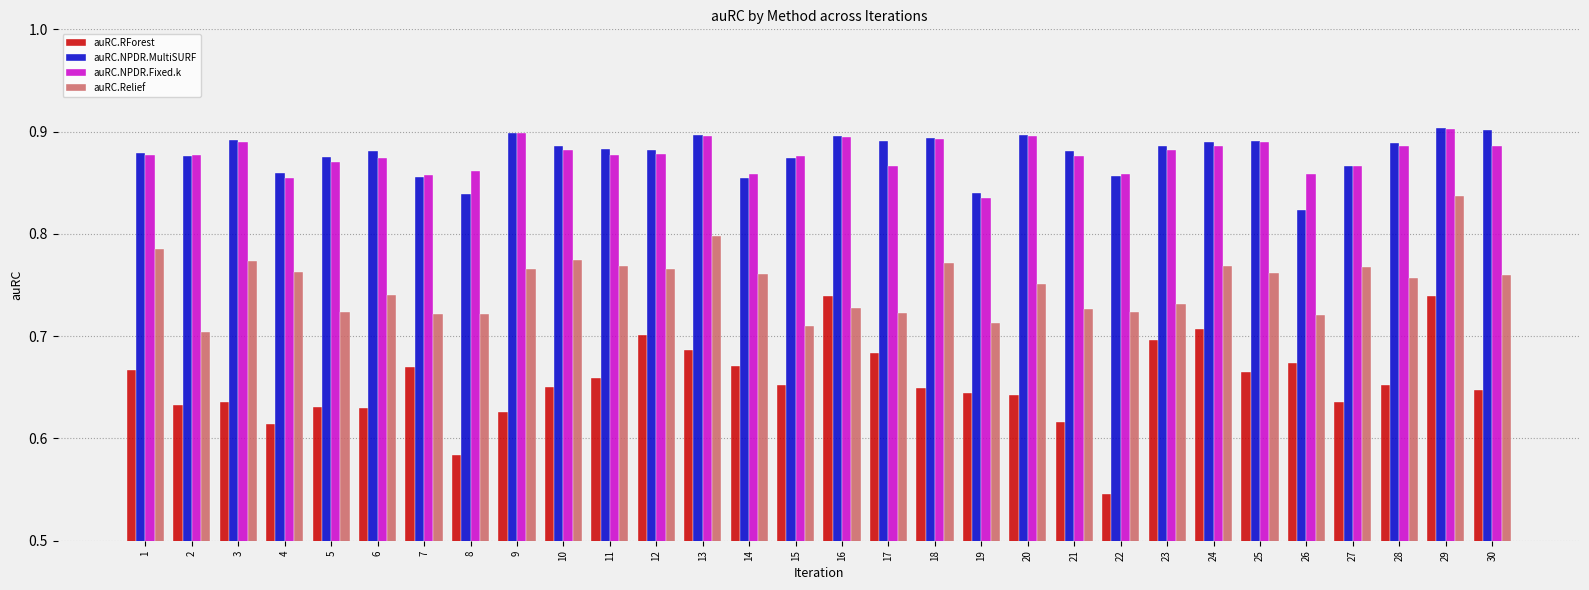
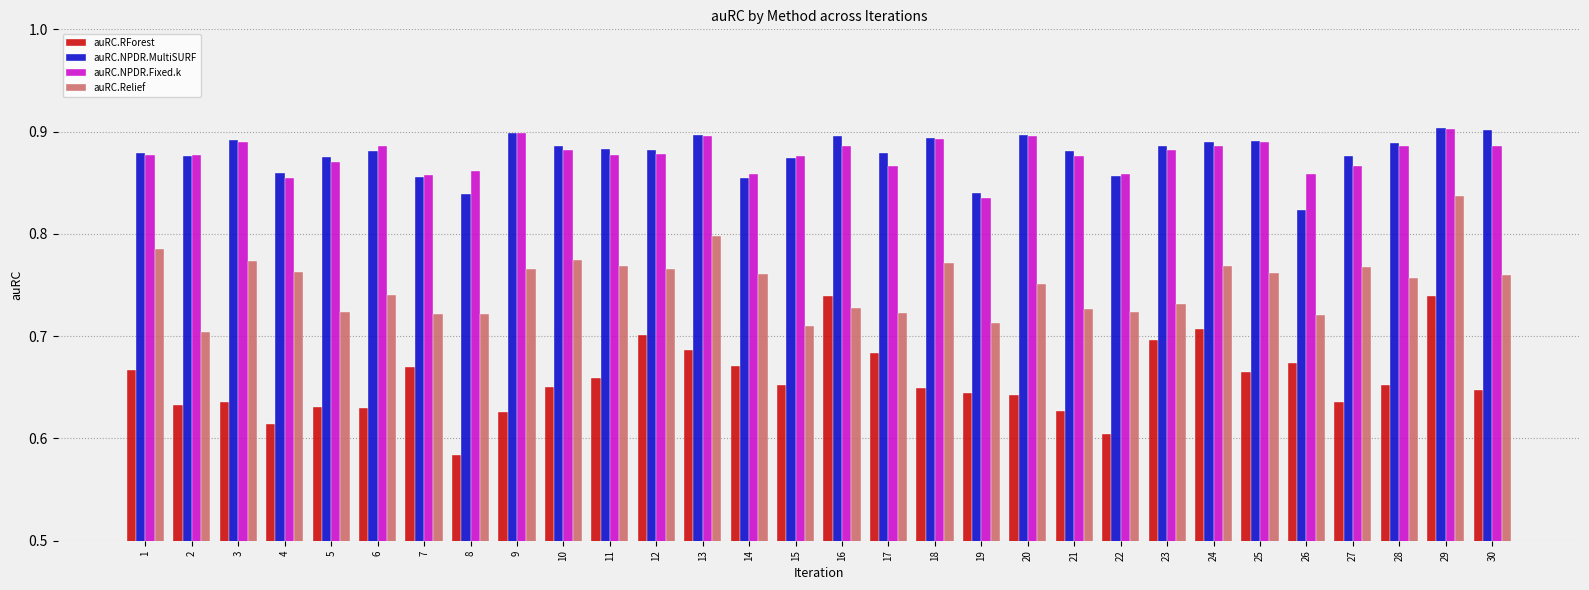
  {
    "auRC.RForest": {
      "1": 0.667,
      "2": 0.632,
      "3": 0.635,
      "4": 0.614,
      "5": 0.630,
      "6": 0.630,
      "7": 0.670,
      "8": 0.583,
      "9": 0.625,
      "10": 0.650,
      "11": 0.659,
      "12": 0.701,
      "13": 0.687,
      "14": 0.670,
      "15": 0.652,
      "16": 0.739,
      "17": 0.684,
      "18": 0.650,
      "19": 0.645,
      "20": 0.642,
-     "21": 0.616,
-     "22": 0.546,
+     "21": 0.627,
+     "22": 0.605,
      "23": 0.697,
      "24": 0.707,
      "25": 0.665,
      "26": 0.673,
      "27": 0.636,
      "28": 0.652,
      "29": 0.740,
      "30": 0.648
    },
    "auRC.NPDR.MultiSURF": {
      "1": 0.879,
      "2": 0.876,
      "3": 0.891,
      "4": 0.859,
      "5": 0.875,
      "6": 0.881,
      "7": 0.856,
      "8": 0.839,
      "9": 0.899,
      "10": 0.886,
      "11": 0.883,
      "12": 0.882,
      "13": 0.897,
      "14": 0.855,
      "15": 0.874,
      "16": 0.896,
-     "17": 0.891,
+     "17": 0.880,
      "18": 0.894,
      "19": 0.840,
      "20": 0.897,
      "21": 0.881,
      "22": 0.856,
      "23": 0.886,
      "24": 0.890,
      "25": 0.891,
      "26": 0.823,
-     "27": 0.867,
+     "27": 0.876,
      "28": 0.889,
      "29": 0.903,
      "30": 0.901
    },
    "auRC.NPDR.Fixed.k": {
      "1": 0.877,
      "2": 0.877,
      "3": 0.890,
      "4": 0.855,
      "5": 0.870,
-     "6": 0.874,
+     "6": 0.886,
      "7": 0.857,
      "8": 0.862,
      "9": 0.899,
      "10": 0.882,
      "11": 0.878,
      "12": 0.879,
      "13": 0.895,
      "14": 0.859,
      "15": 0.876,
-     "16": 0.894,
+     "16": 0.886,
      "17": 0.866,
      "18": 0.893,
      "19": 0.835,
      "20": 0.895,
      "21": 0.876,
      "22": 0.859,
      "23": 0.882,
      "24": 0.886,
      "25": 0.890,
      "26": 0.858,
      "27": 0.866,
      "28": 0.886,
      "29": 0.902,
      "30": 0.886
    },
    "auRC.Relief": {
      "1": 0.785,
      "2": 0.704,
      "3": 0.773,
      "4": 0.762,
      "5": 0.723,
      "6": 0.740,
      "7": 0.722,
      "8": 0.722,
      "9": 0.766,
      "10": 0.775,
      "11": 0.769,
      "12": 0.766,
      "13": 0.798,
      "14": 0.760,
      "15": 0.710,
      "16": 0.727,
      "17": 0.722,
      "18": 0.771,
      "19": 0.713,
      "20": 0.751,
      "21": 0.727,
      "22": 0.723,
      "23": 0.732,
      "24": 0.769,
      "25": 0.761,
      "26": 0.720,
      "27": 0.767,
      "28": 0.757,
      "29": 0.837,
      "30": 0.760
    }
  }
